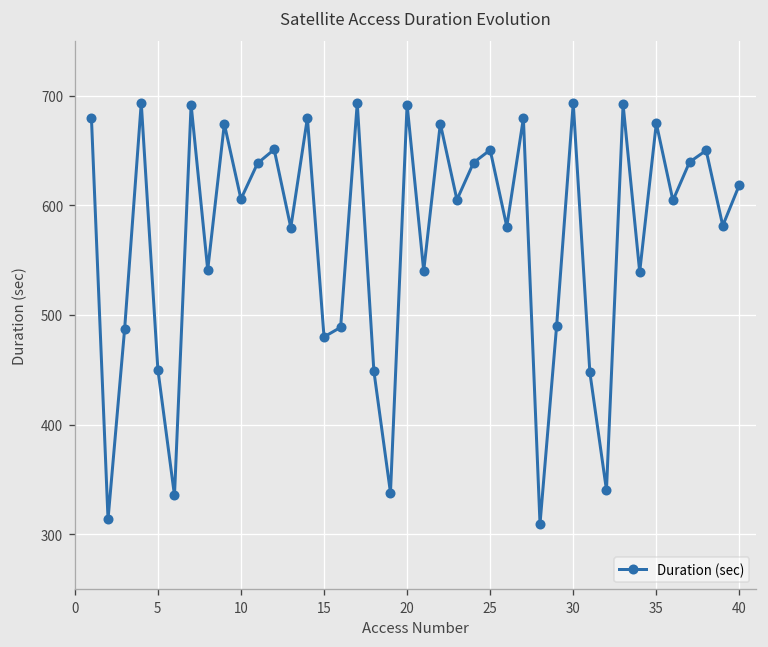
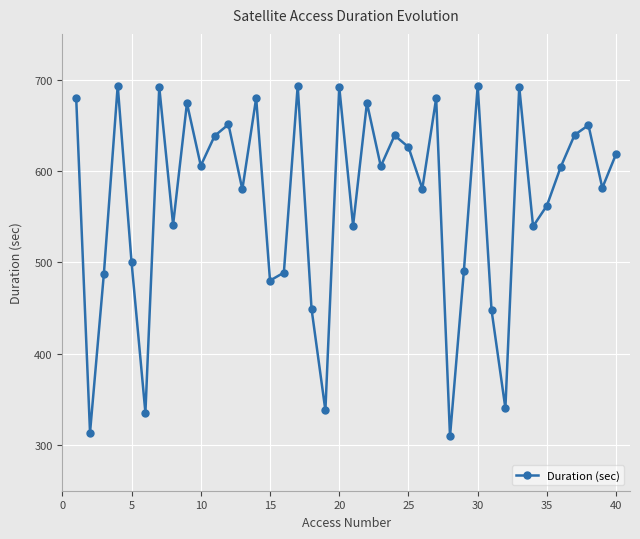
  {
-   "5": 450,
+   "5": 500,
    "10": 610,
    "15": 480,
    "20": 690,
-   "25": 650,
+   "25": 630,
    "30": 690,
-   "35": 670,
+   "35": 560,
    "40": 620
  }
